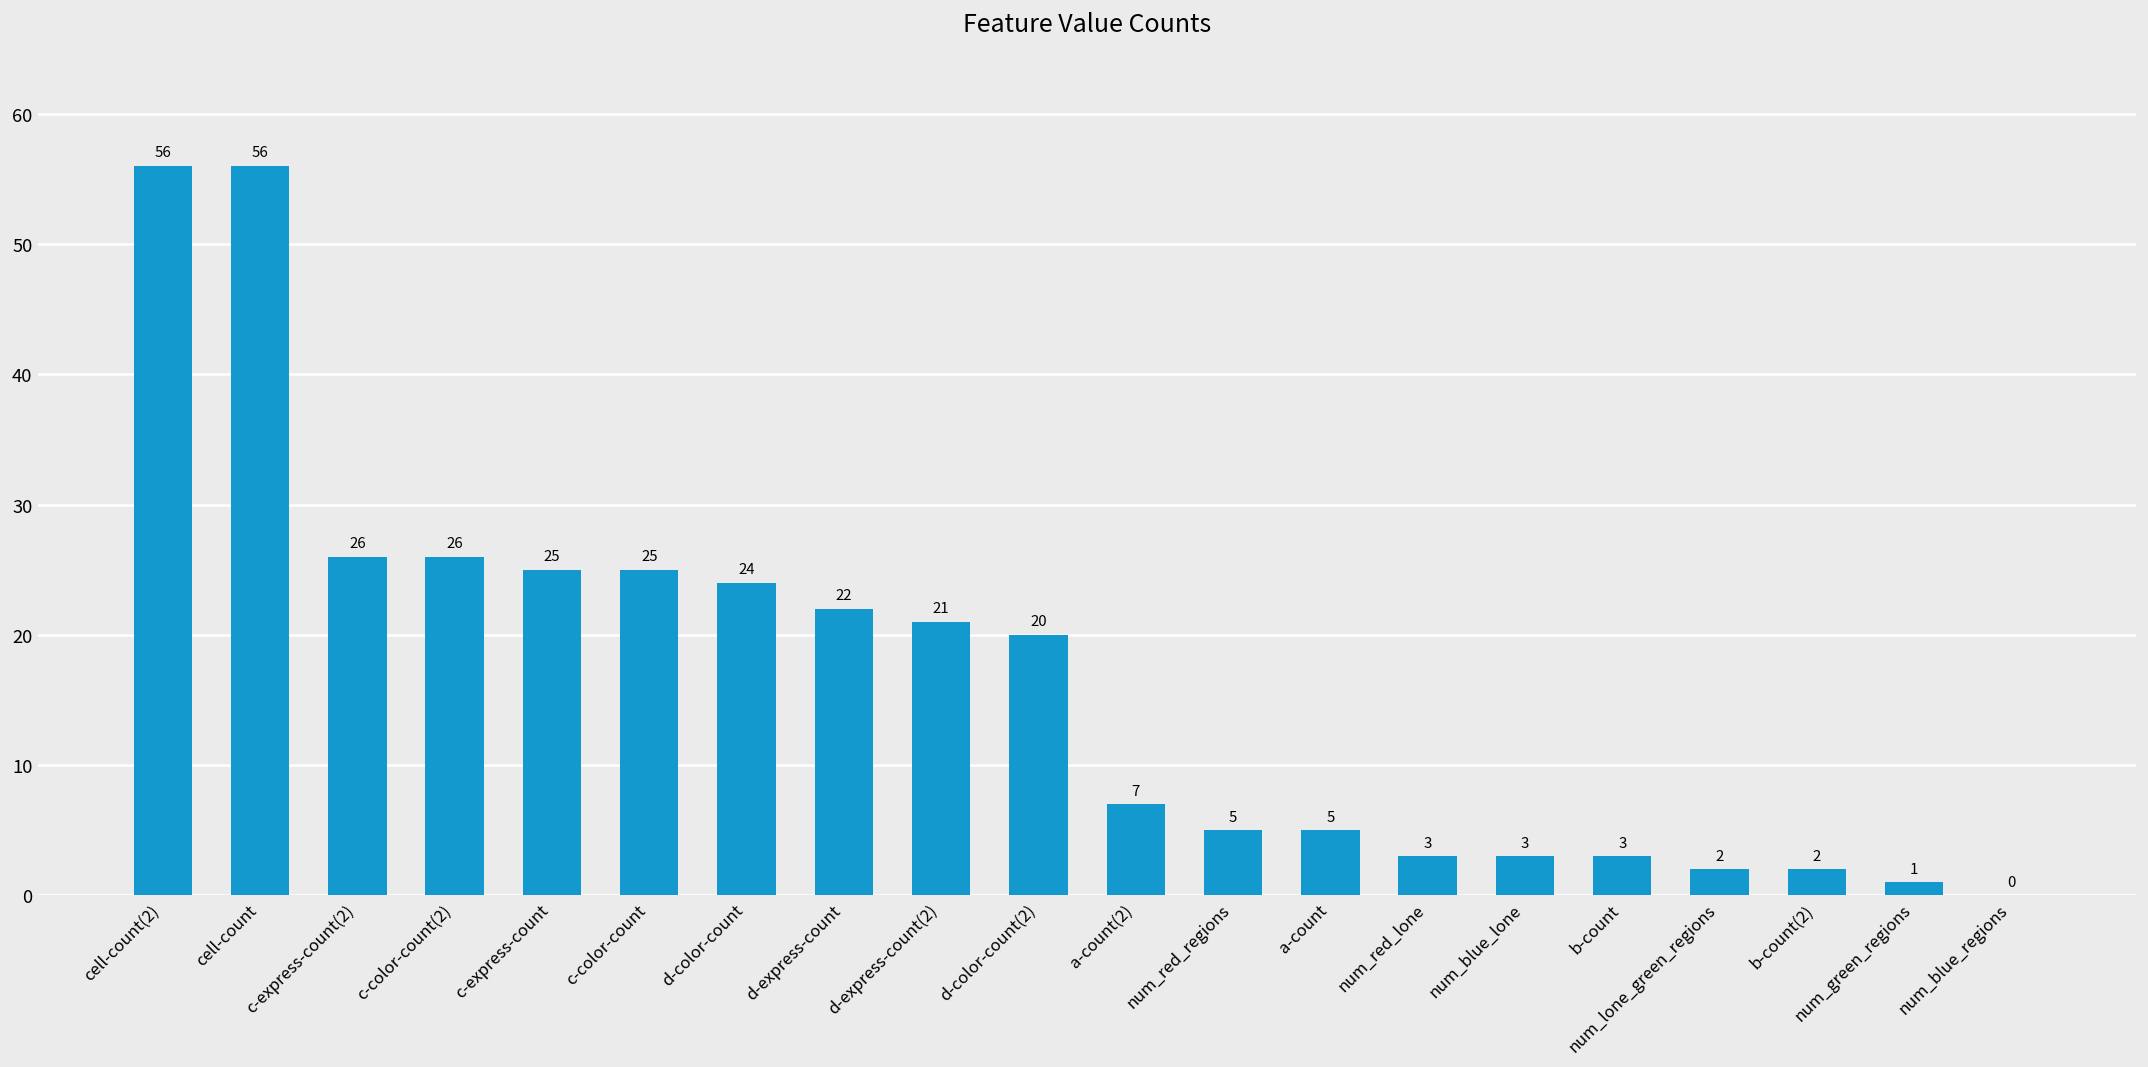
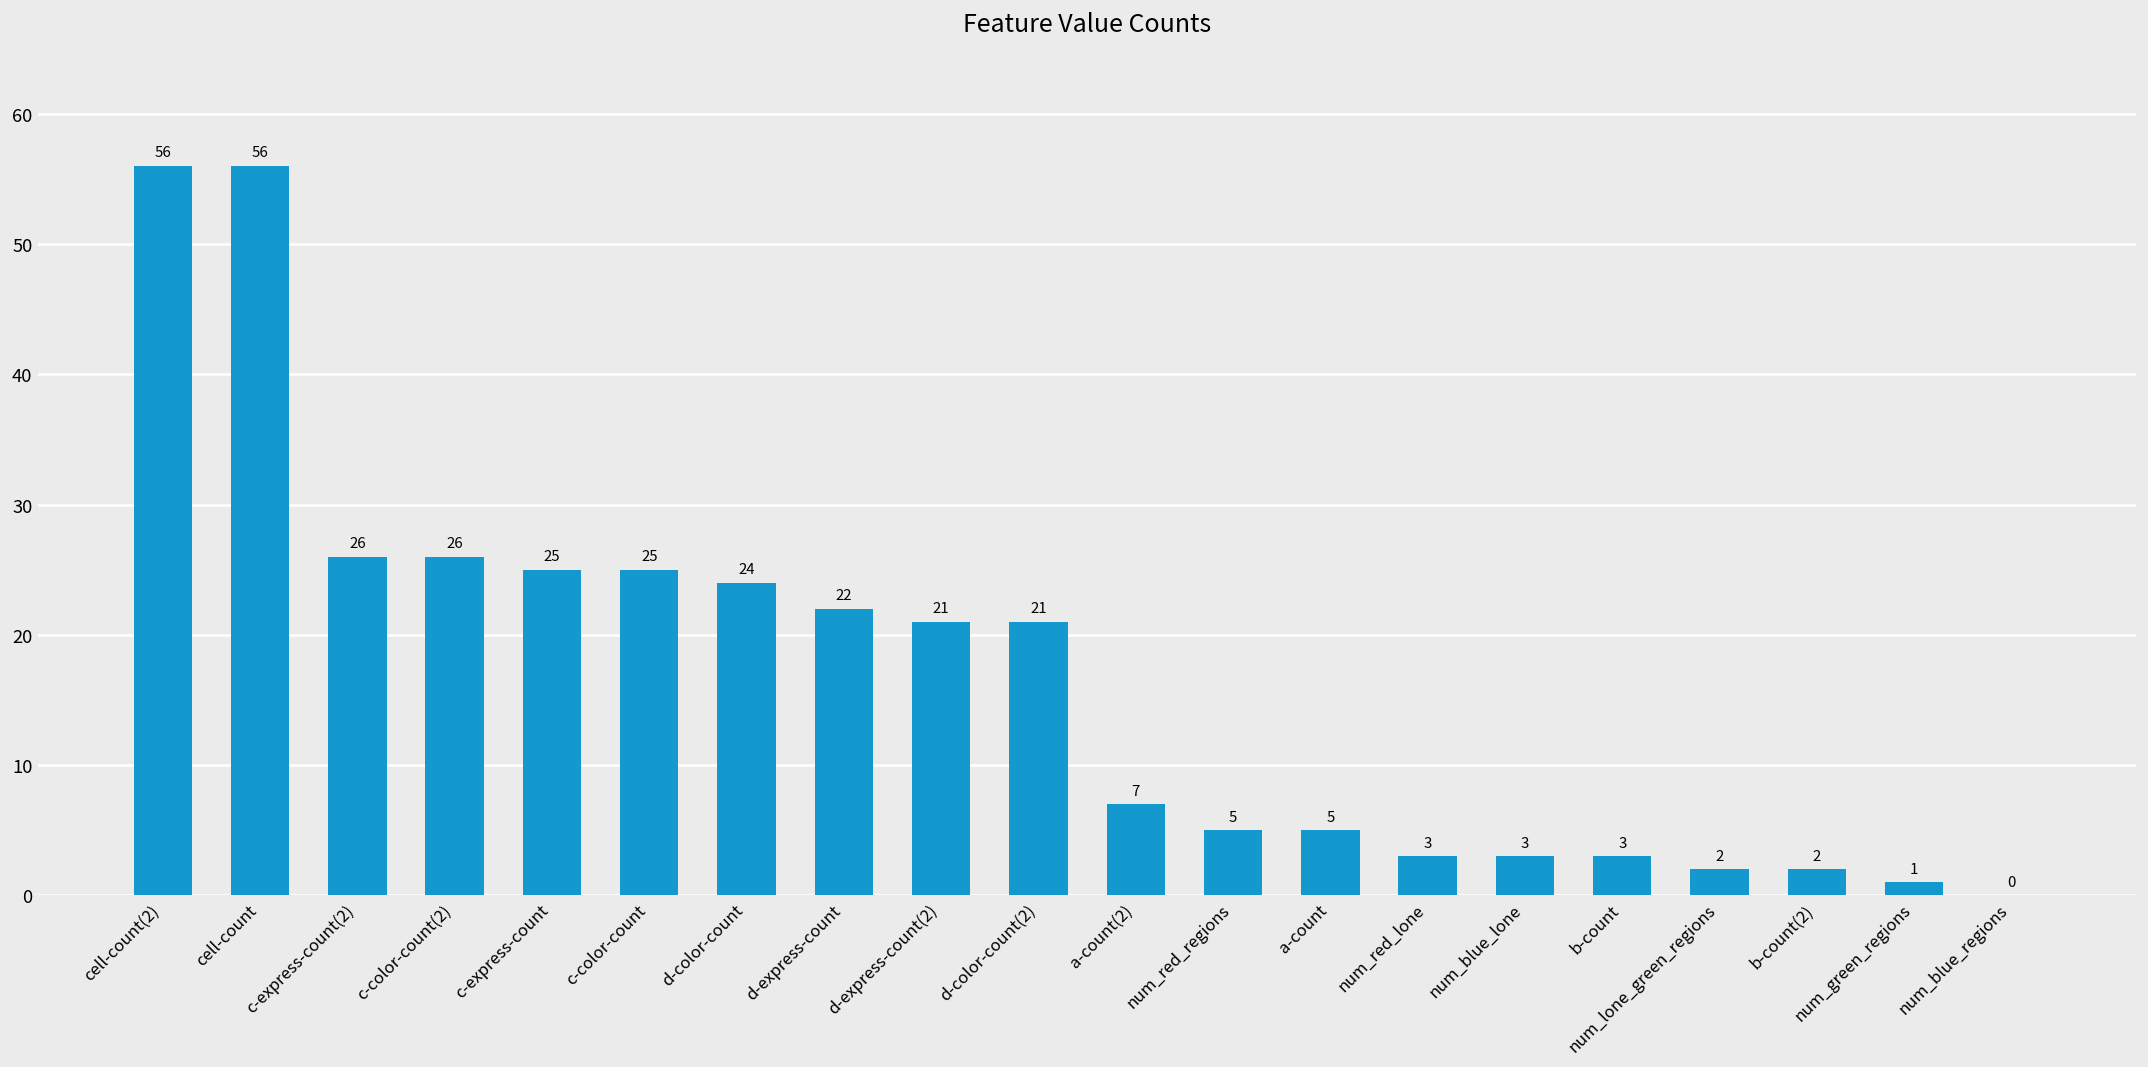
  {
    "cell-count(2)": 56,
    "cell-count": 56,
    "c-express-count(2)": 26,
    "c-color-count(2)": 26,
    "c-express-count": 25,
    "c-color-count": 25,
    "d-color-count": 24,
    "d-express-count": 22,
    "d-express-count(2)": 21,
-   "d-color-count(2)": 20,
+   "d-color-count(2)": 21,
    "a-count(2)": 7,
    "num_red_regions": 5,
    "a-count": 5,
    "num_red_lone": 3,
    "num_blue_lone": 3,
    "b-count": 3,
    "num_lone_green_regions": 2,
    "b-count(2)": 2,
    "num_green_regions": 1,
    "num_blue_regions": 0
  }
